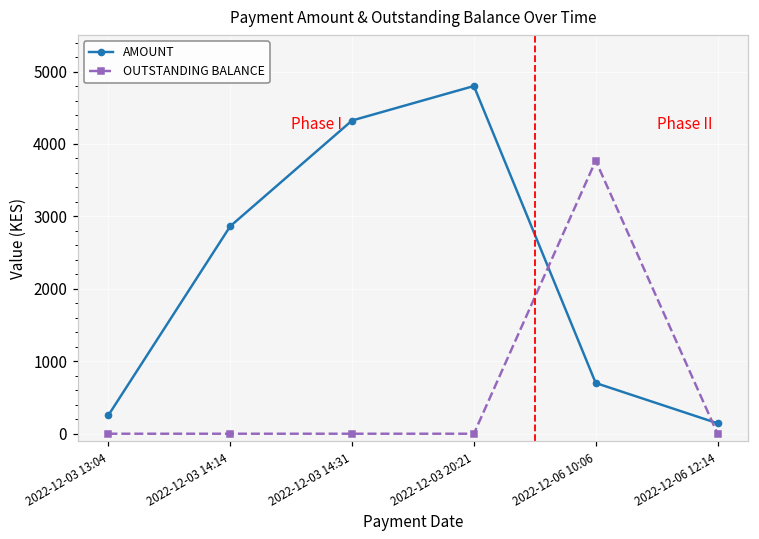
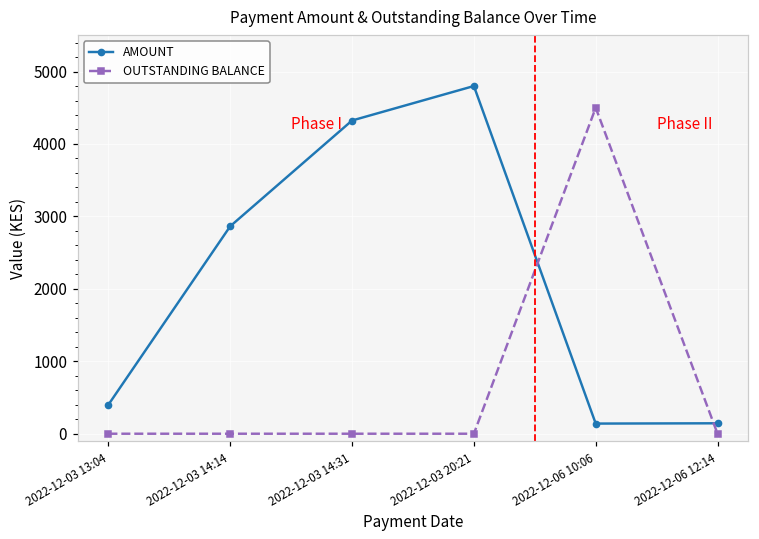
  {
    "AMOUNT": {
-     "2022-12-03 13:04": 300,
+     "2022-12-03 13:04": 400,
      "2022-12-03 14:14": 2900,
      "2022-12-03 14:31": 4300,
      "2022-12-03 20:21": 4800,
-     "2022-12-06 10:06": 700,
+     "2022-12-06 10:06": 100,
      "2022-12-06 12:14": 100
    },
    "OUTSTANDING BALANCE": {
      "2022-12-03 13:04": 0,
      "2022-12-03 14:14": 0,
      "2022-12-03 14:31": 0,
      "2022-12-03 20:21": 0,
-     "2022-12-06 10:06": 3800,
+     "2022-12-06 10:06": 4500,
      "2022-12-06 12:14": 0
    }
  }
